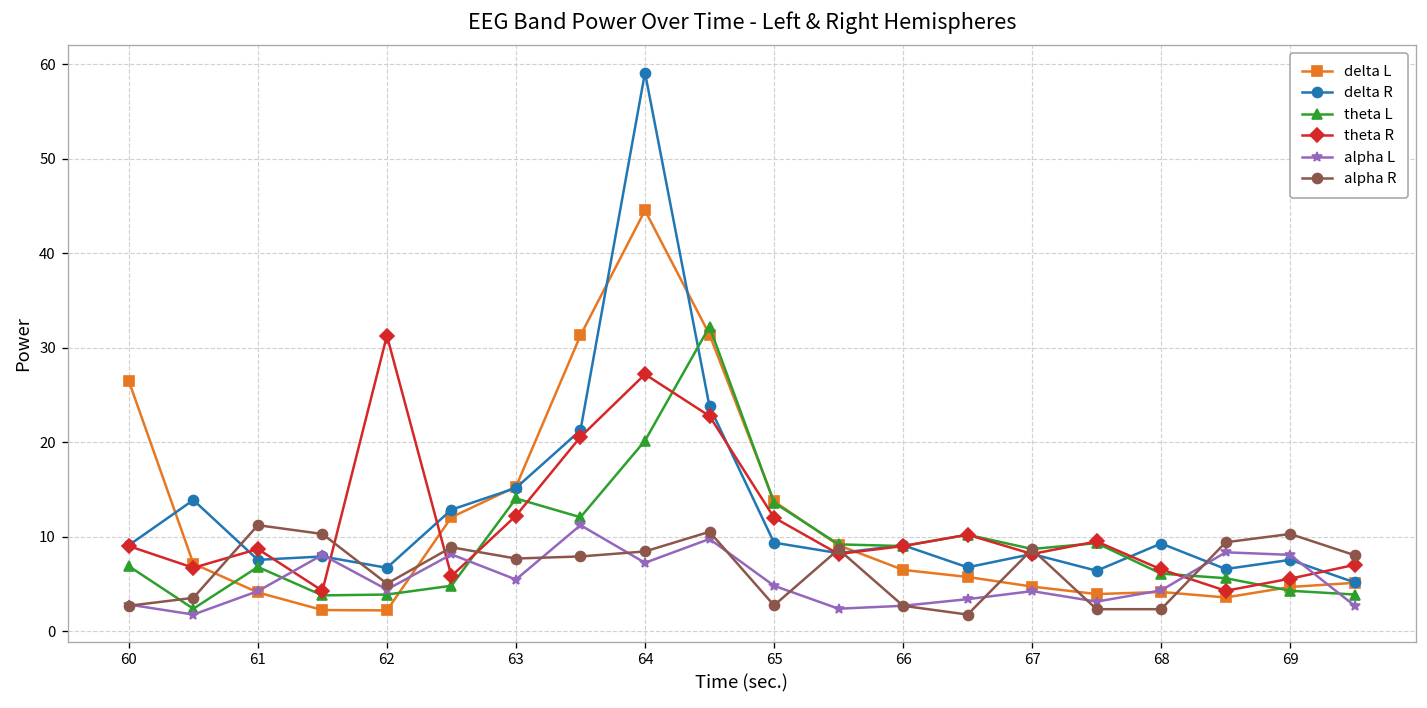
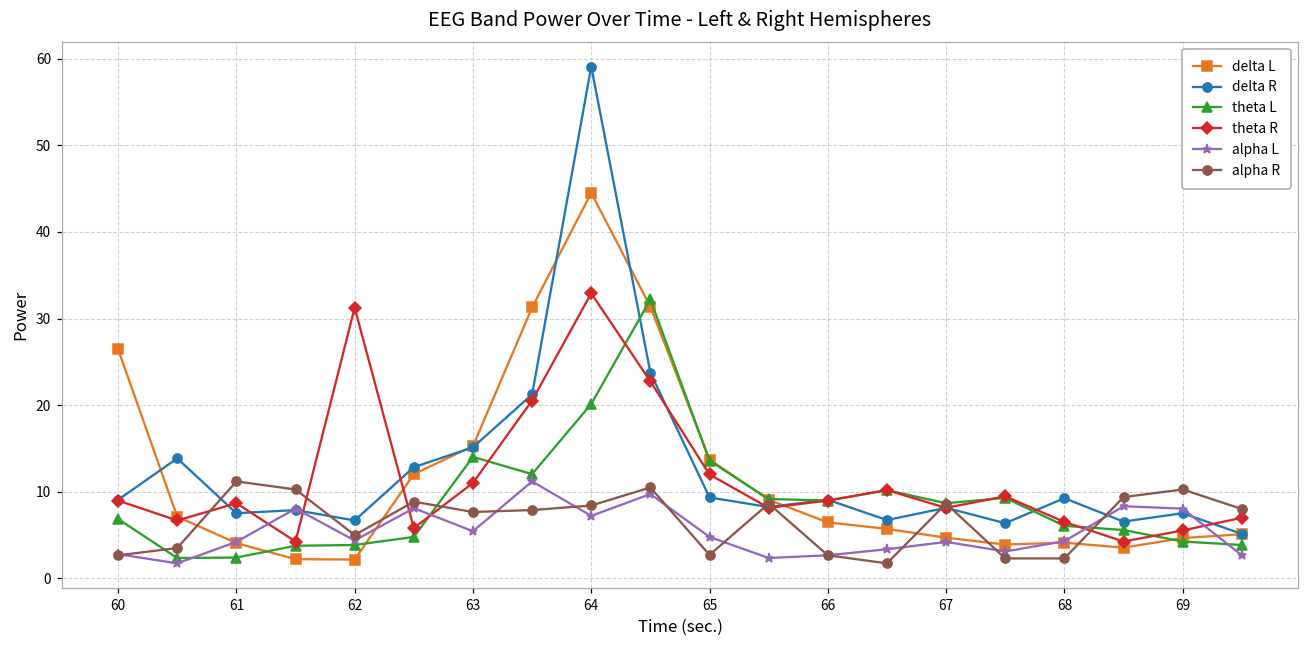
  {
    "delta L": {
      "60": 26,
      "62": 2,
      "64": 45,
      "66": 6,
      "67": 5,
      "69": 5
    },
    "delta R": {
      "61": 8,
      "62": 7,
      "64": 59,
      "65": 9,
      "68": 9,
      "69": 8
    },
    "theta L": {
      "60": 7,
-     "61": 7,
+     "61": 2,
      "62": 4,
      "63": 14,
      "64": 20,
      "68": 6,
      "69": 4
    },
    "theta R": {
      "61": 9,
      "62": 31,
-     "63": 12,
-     "64": 27,
+     "63": 11,
+     "64": 33,
      "65": 12,
      "68": 7,
      "69": 6
    },
    "alpha L": {
      "62": 4,
      "63": 5,
      "64": 7,
      "65": 5,
      "67": 4,
      "69": 8
    },
    "alpha R": {
      "61": 11,
      "62": 5,
      "63": 8,
      "64": 8,
      "65": 3,
      "68": 2,
      "69": 10
    }
  }
